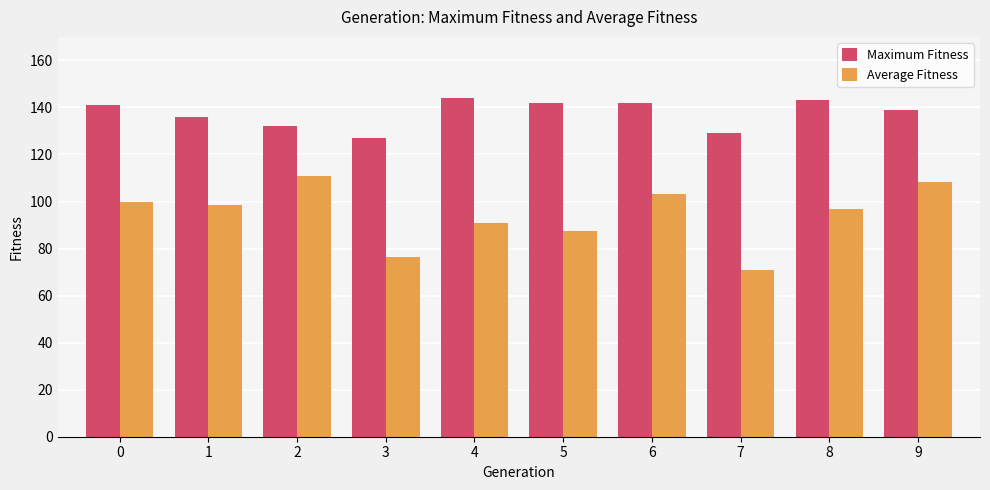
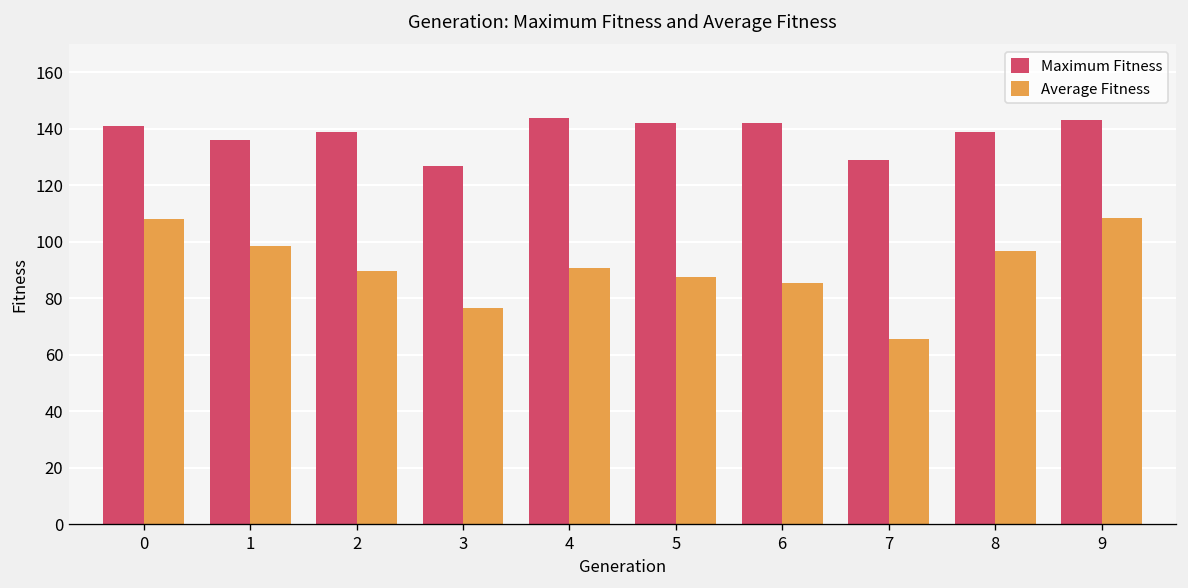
  {
    "Maximum Fitness": {
      "0": 141,
      "1": 136,
-     "2": 132,
+     "2": 139,
      "3": 127,
      "4": 144,
      "5": 142,
      "6": 142,
      "7": 129,
-     "8": 143,
-     "9": 139
+     "8": 139,
+     "9": 143
    },
    "Average Fitness": {
-     "0": 100,
+     "0": 108,
      "1": 98,
-     "2": 111,
+     "2": 90,
      "3": 77,
      "4": 91,
      "5": 88,
-     "6": 103,
-     "7": 71,
+     "6": 85,
+     "7": 65,
      "8": 97,
      "9": 108
    }
  }
